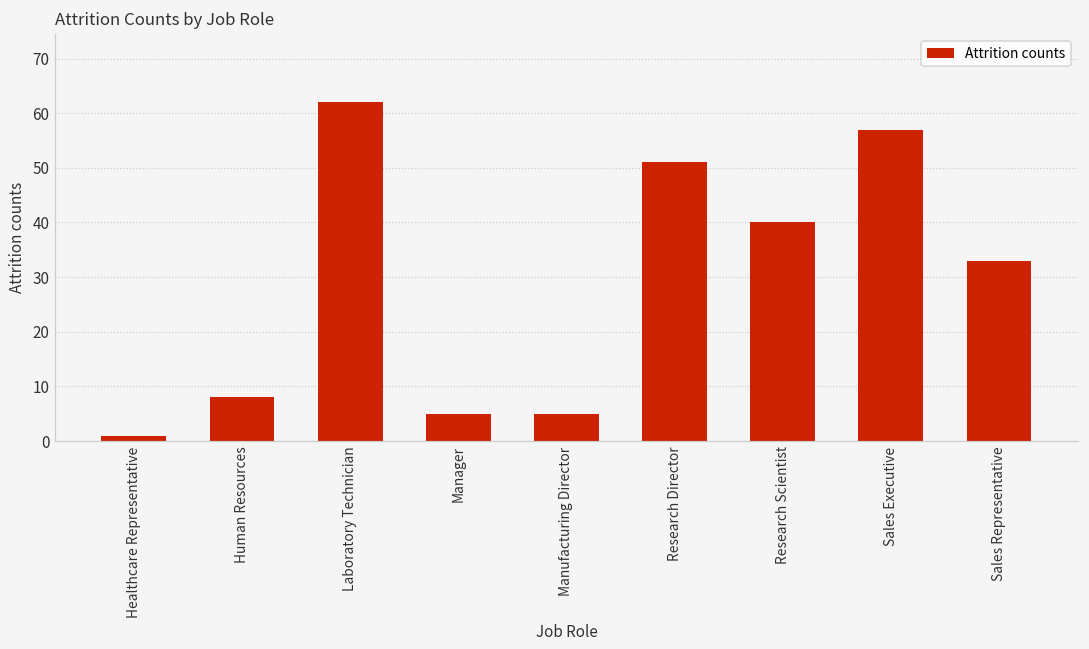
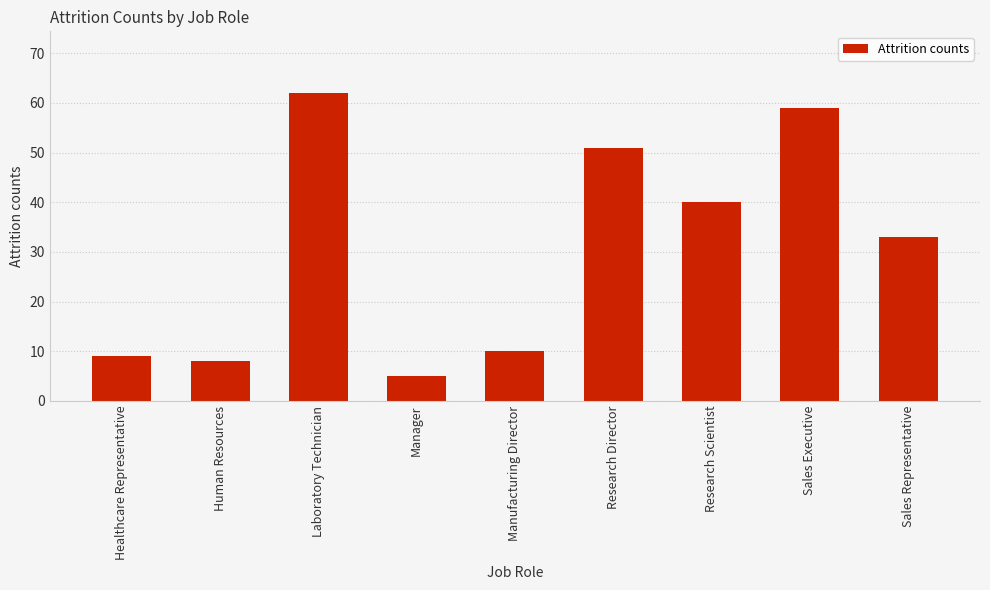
  {
-   "Healthcare Representative": 1,
+   "Healthcare Representative": 9,
    "Human Resources": 8,
    "Laboratory Technician": 62,
    "Manager": 5,
-   "Manufacturing Director": 5,
+   "Manufacturing Director": 10,
    "Research Director": 51,
    "Research Scientist": 40,
-   "Sales Executive": 57,
+   "Sales Executive": 59,
    "Sales Representative": 33
  }
